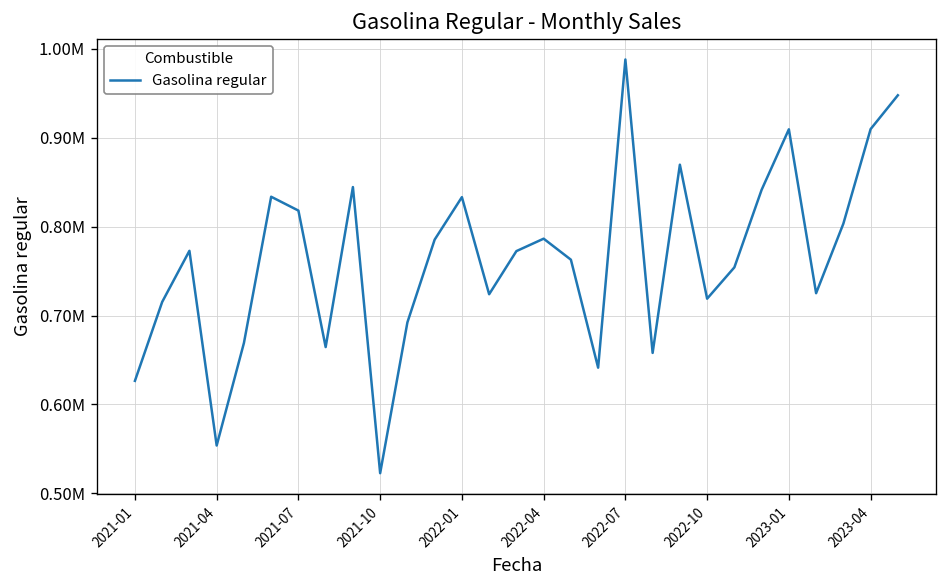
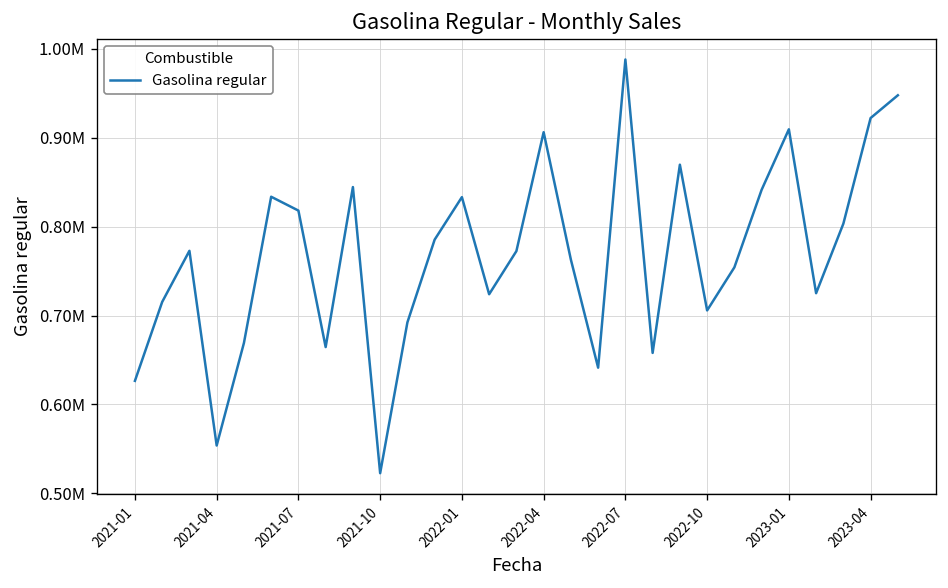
  {
    "2021-01": 630000,
    "2021-04": 550000,
    "2021-07": 820000,
    "2021-10": 520000,
    "2022-01": 830000,
-   "2022-04": 790000,
+   "2022-04": 910000,
    "2022-07": 990000,
-   "2022-10": 720000,
+   "2022-10": 710000,
    "2023-01": 910000,
-   "2023-04": 910000
+   "2023-04": 920000
  }
